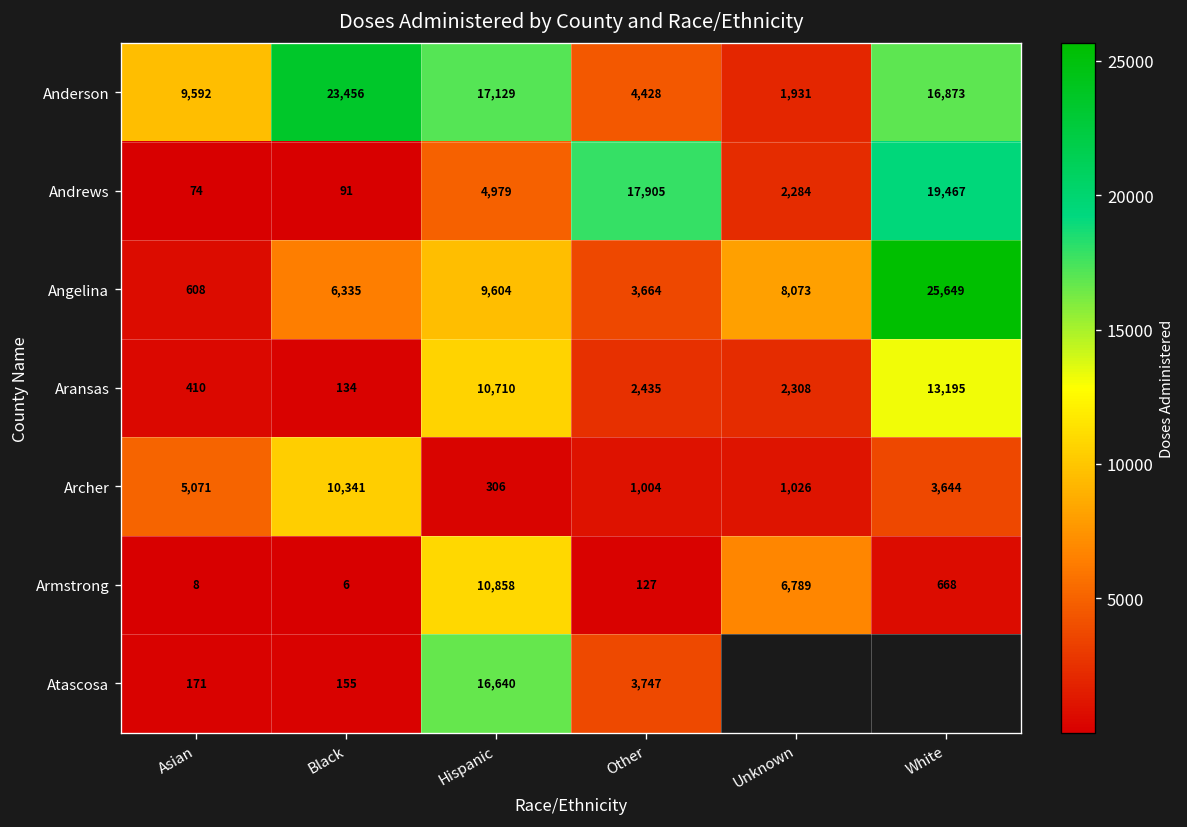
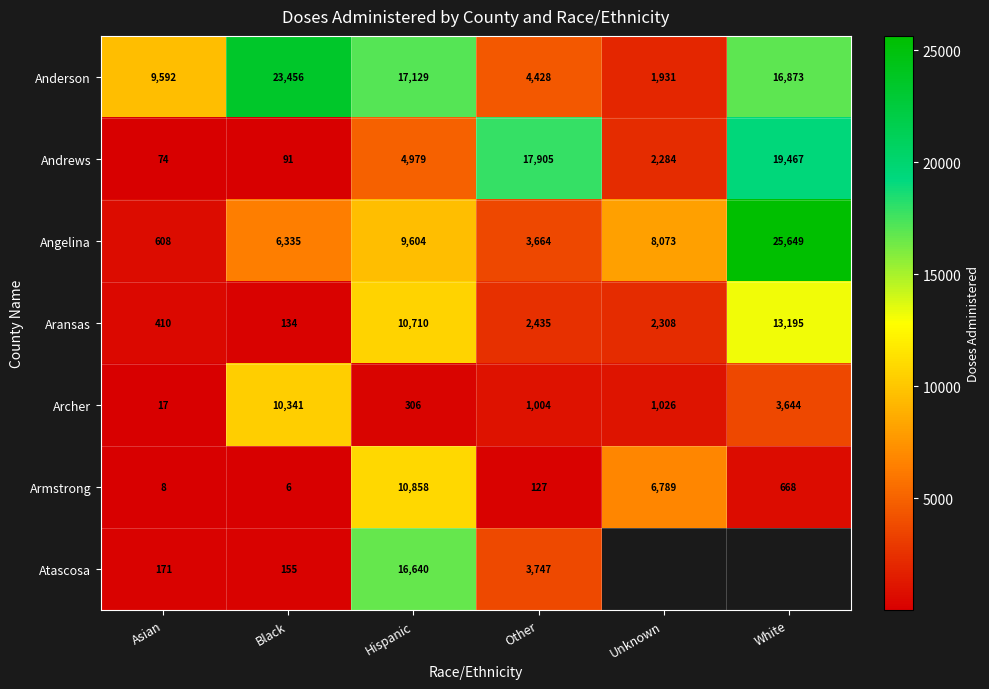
  {
    "Anderson": {
      "Asian": "9,592",
      "Black": "23,456",
      "Hispanic": "17,129",
      "Other": "4,428",
      "Unknown": "1,931",
      "White": "16,873"
    },
    "Andrews": {
      "Asian": "74",
      "Black": "91",
      "Hispanic": "4,979",
      "Other": "17,905",
      "Unknown": "2,284",
      "White": "19,467"
    },
    "Angelina": {
      "Asian": "608",
      "Black": "6,335",
      "Hispanic": "9,604",
      "Other": "3,664",
      "Unknown": "8,073",
      "White": "25,649"
    },
    "Aransas": {
      "Asian": "410",
      "Black": "134",
      "Hispanic": "10,710",
      "Other": "2,435",
      "Unknown": "2,308",
      "White": "13,195"
    },
    "Archer": {
-     "Asian": "5,071",
+     "Asian": "17",
      "Black": "10,341",
      "Hispanic": "306",
      "Other": "1,004",
      "Unknown": "1,026",
      "White": "3,644"
    },
    "Armstrong": {
      "Asian": "8",
      "Black": "6",
      "Hispanic": "10,858",
      "Other": "127",
      "Unknown": "6,789",
      "White": "668"
    },
    "Atascosa": {
      "Asian": "171",
      "Black": "155",
      "Hispanic": "16,640",
      "Other": "3,747"
    }
  }
